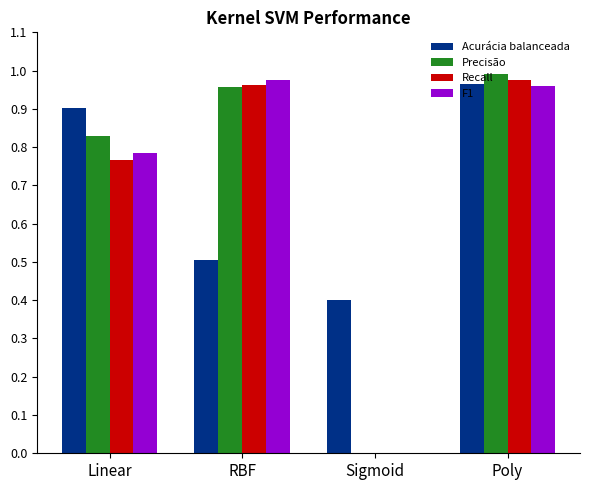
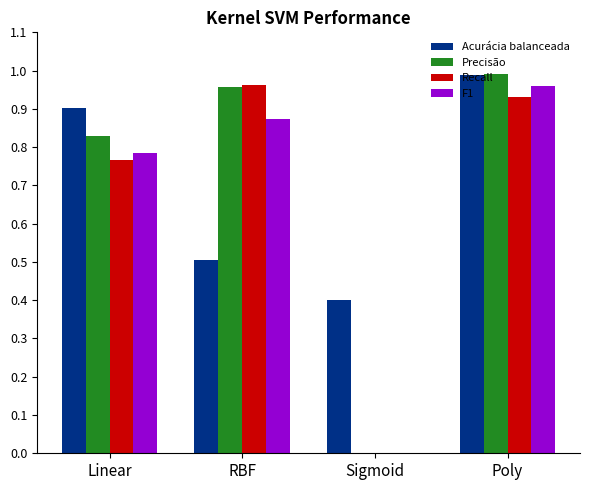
  {
    "Acurácia balanceada": {
      "Linear": 0.90,
      "RBF": 0.50,
      "Sigmoid": 0.40,
-     "Poly": 0.97
+     "Poly": 0.99
    },
    "Precisão": {
      "Linear": 0.83,
      "RBF": 0.96,
      "Sigmoid": 0.00,
      "Poly": 0.99
    },
    "Recall": {
      "Linear": 0.77,
      "RBF": 0.96,
      "Sigmoid": 0.00,
-     "Poly": 0.98
+     "Poly": 0.93
    },
    "F1": {
      "Linear": 0.79,
-     "RBF": 0.98,
+     "RBF": 0.87,
      "Sigmoid": 0.00,
      "Poly": 0.96
    }
  }
